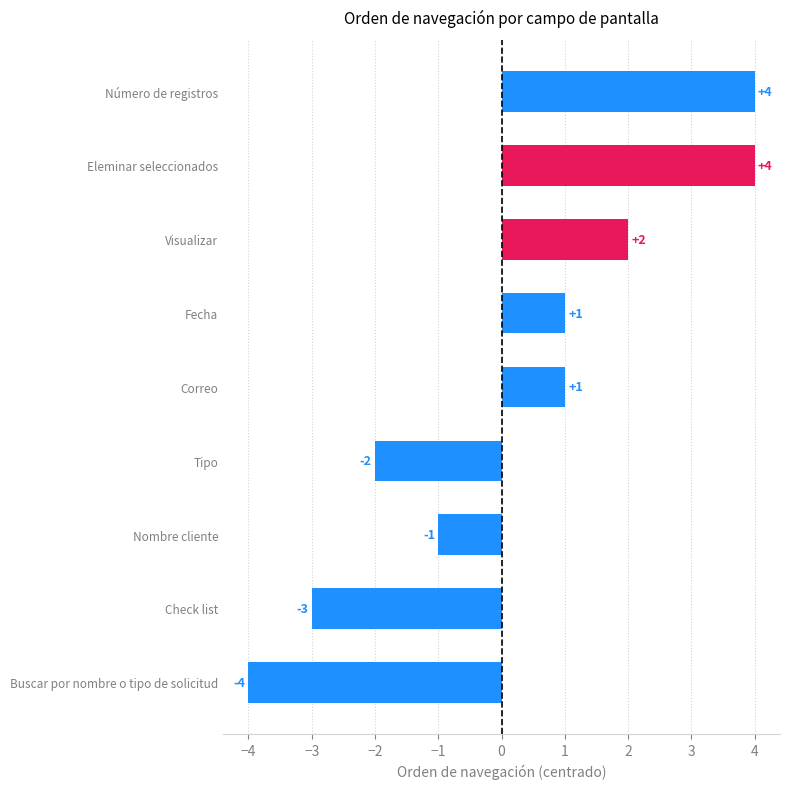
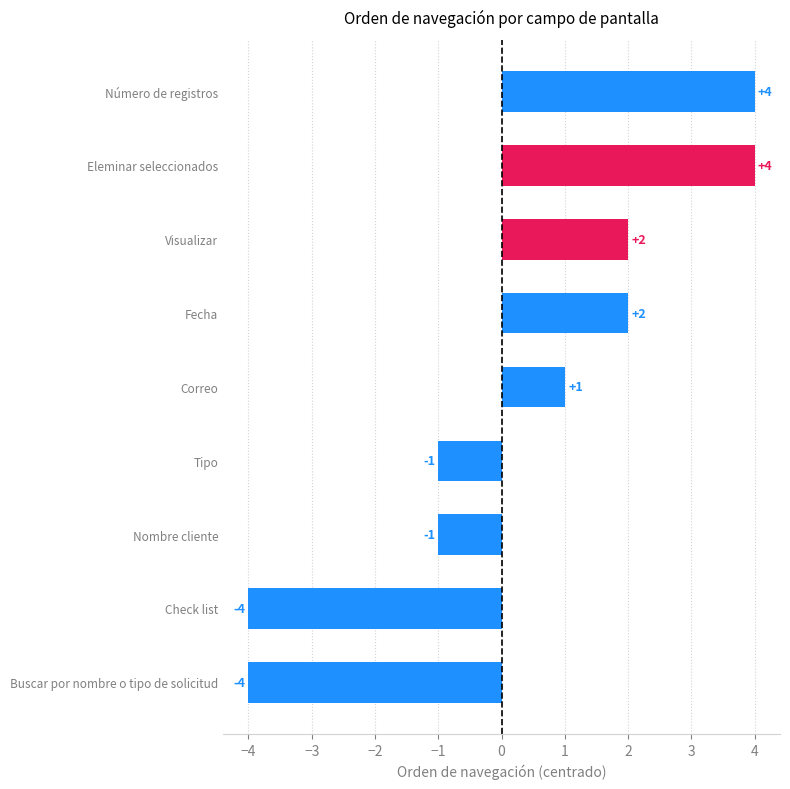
  {
    "Número de registros": "+4",
    "Eleminar seleccionados": "+4",
    "Visualizar": "+2",
-   "Fecha": "+1",
+   "Fecha": "+2",
    "Correo": "+1",
-   "Tipo": "-2",
+   "Tipo": "-1",
    "Nombre cliente": "-1",
-   "Check list": "-3",
+   "Check list": "-4",
    "Buscar por nombre o tipo de solicitud": "-4"
  }
